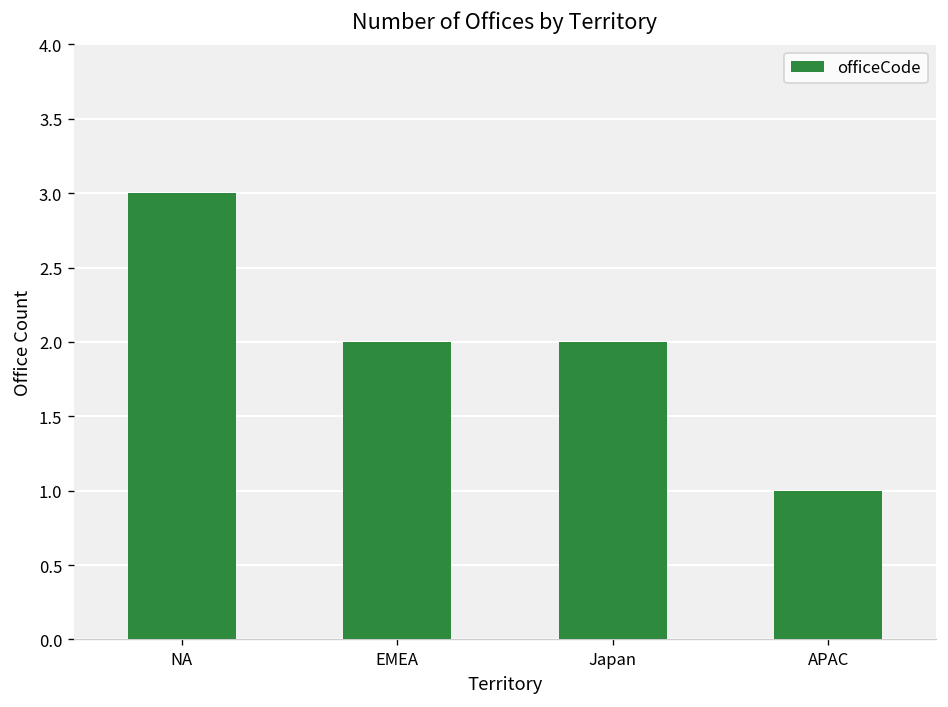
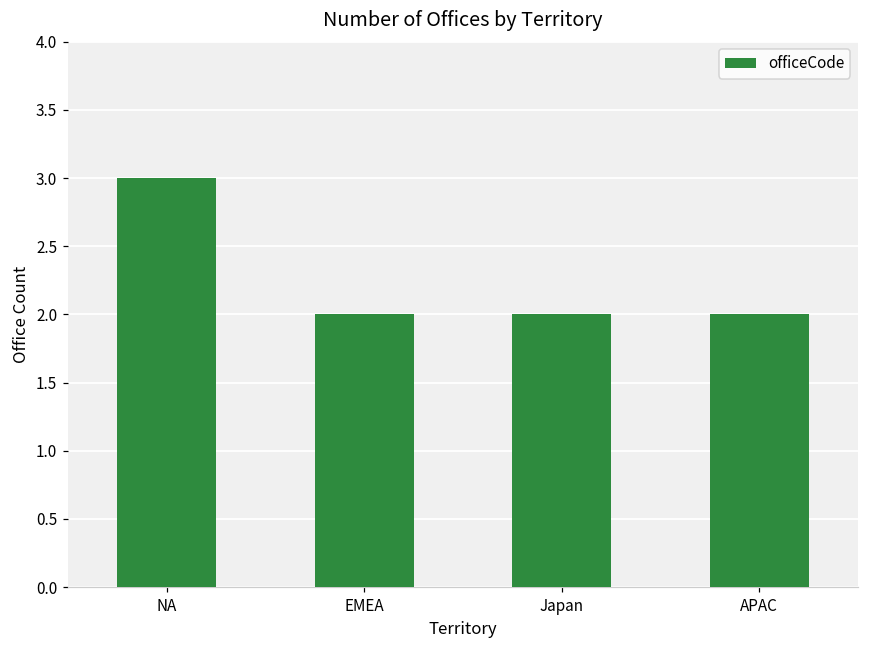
  {
    "NA": 3,
    "EMEA": 2,
    "Japan": 2,
-   "APAC": 1
+   "APAC": 2
  }
